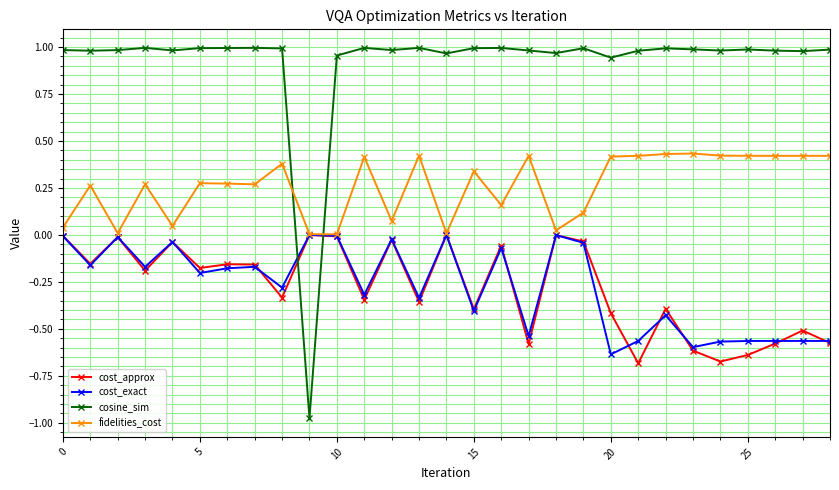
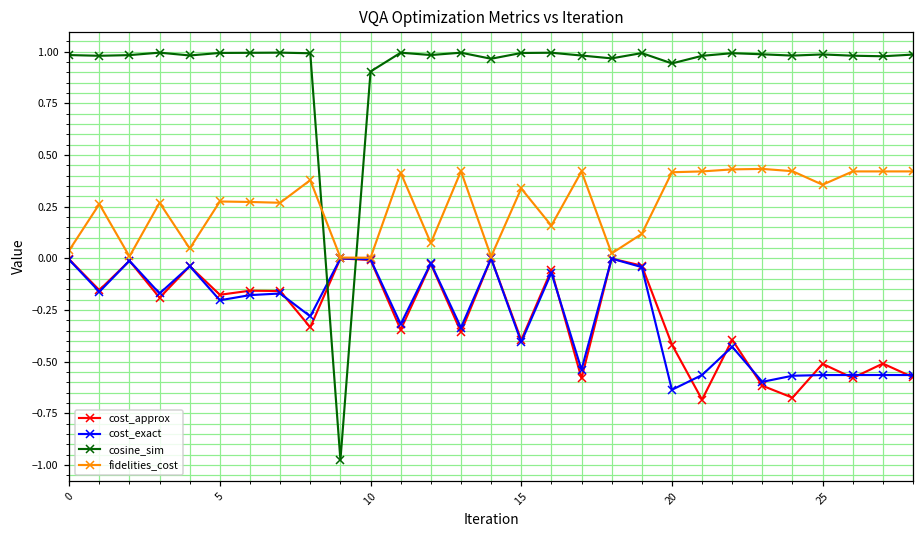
  {
    "cost_approx": {
      "5": -0.18,
      "20": -0.42,
-     "25": -0.64
+     "25": -0.51
    },
    "cost_exact": {
      "5": -0.20,
      "20": -0.64,
      "25": -0.56
    },
    "cosine_sim": {
      "0": 0.98,
      "5": 0.99,
-     "10": 0.96,
+     "10": 0.90,
      "15": 0.99,
      "20": 0.94,
      "25": 0.99
    },
    "fidelities_cost": {
      "0": 0.04,
      "5": 0.28,
      "15": 0.34,
      "20": 0.42,
-     "25": 0.42
+     "25": 0.36
    }
  }
